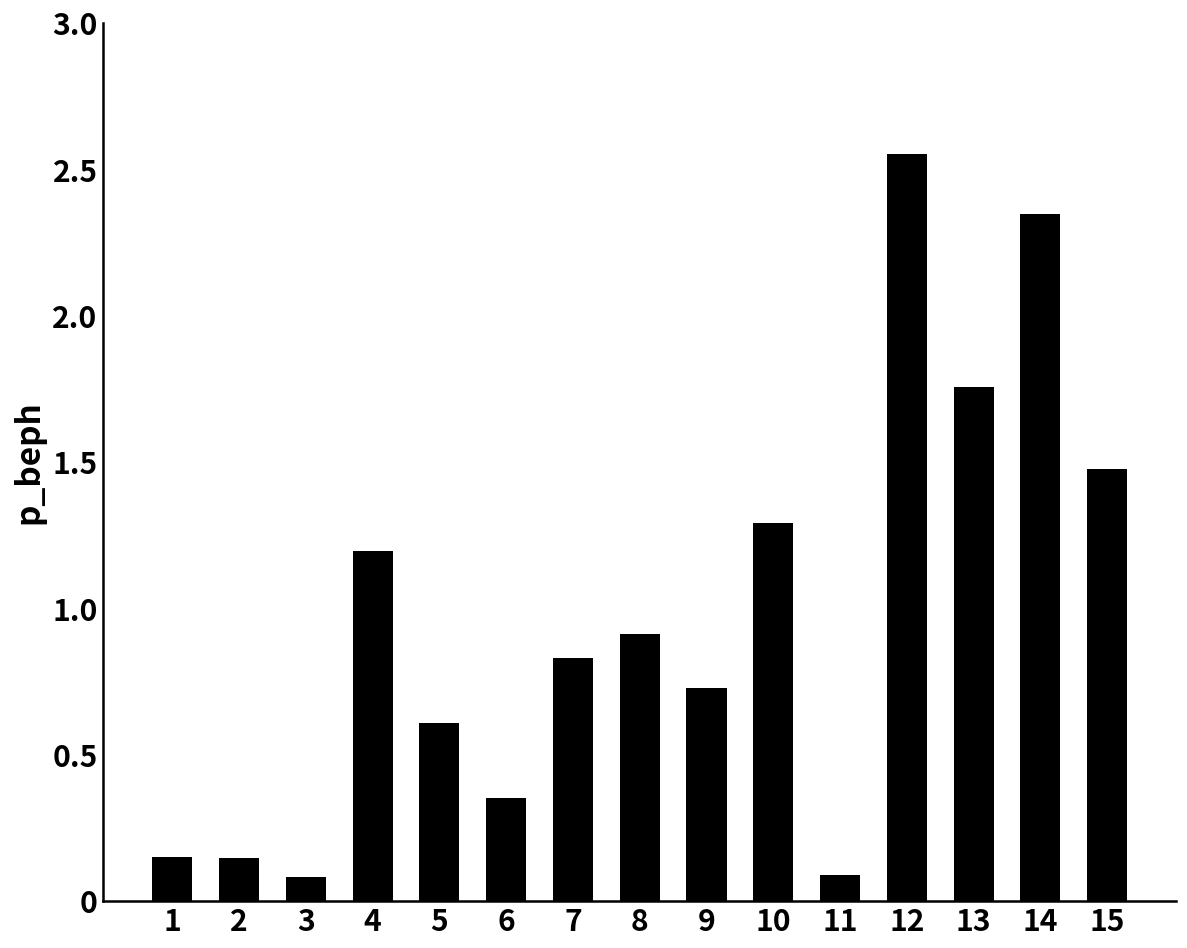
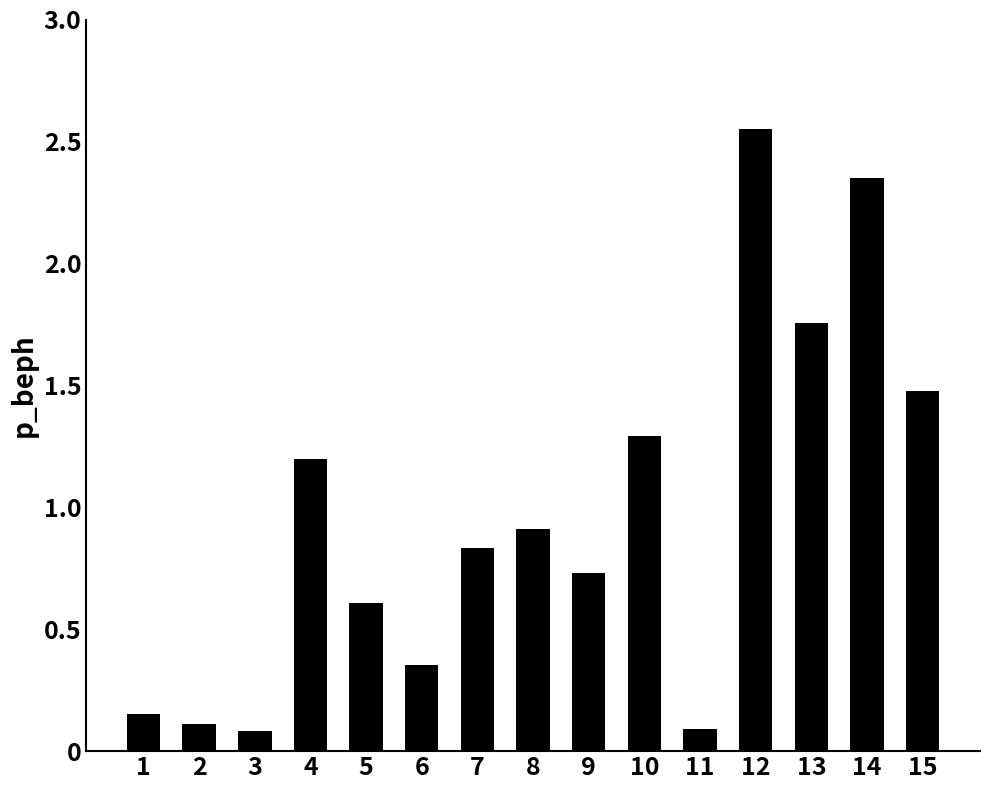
  {
    "1": 0.15,
-   "2": 0.15,
+   "2": 0.11,
    "3": 0.08,
    "4": 1.20,
    "5": 0.61,
    "6": 0.35,
    "7": 0.83,
    "8": 0.91,
    "9": 0.73,
    "10": 1.29,
    "11": 0.09,
    "12": 2.55,
    "13": 1.76,
    "14": 2.35,
    "15": 1.48
  }
